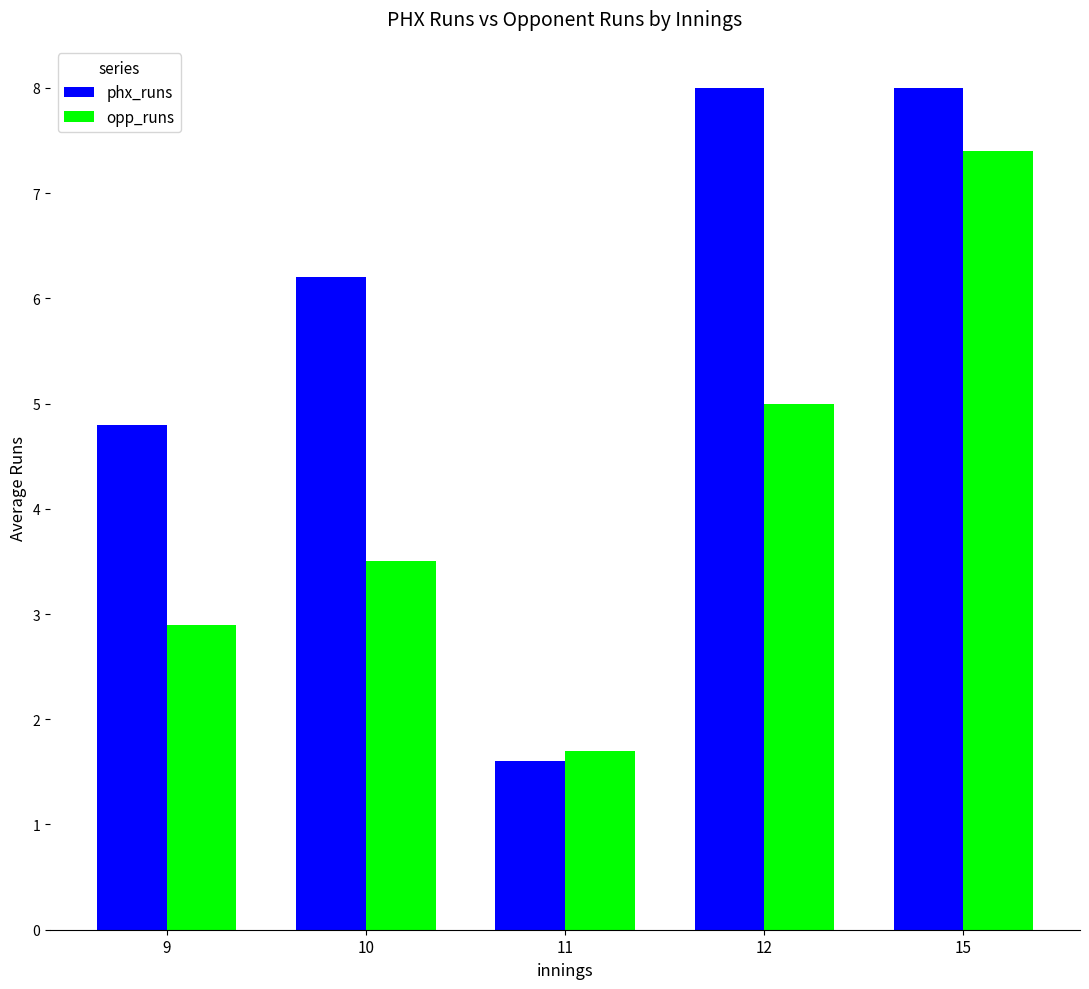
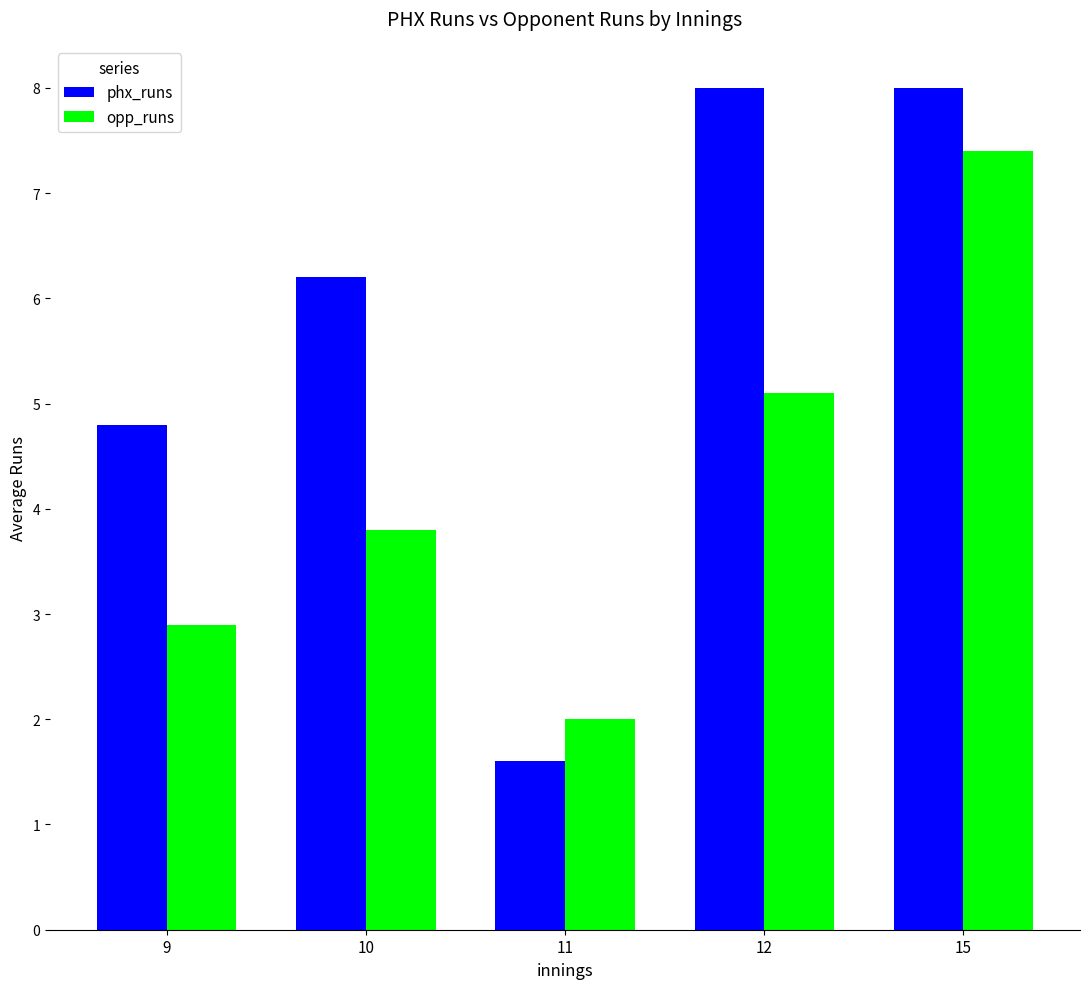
  {
    "phx_runs": {
      "9": 4.8,
      "10": 6.2,
      "11": 1.6,
      "12": 8.0,
      "15": 8.0
    },
    "opp_runs": {
      "9": 2.9,
-     "10": 3.5,
-     "11": 1.7,
-     "12": 5.0,
+     "10": 3.8,
+     "11": 2.0,
+     "12": 5.1,
      "15": 7.4
    }
  }
